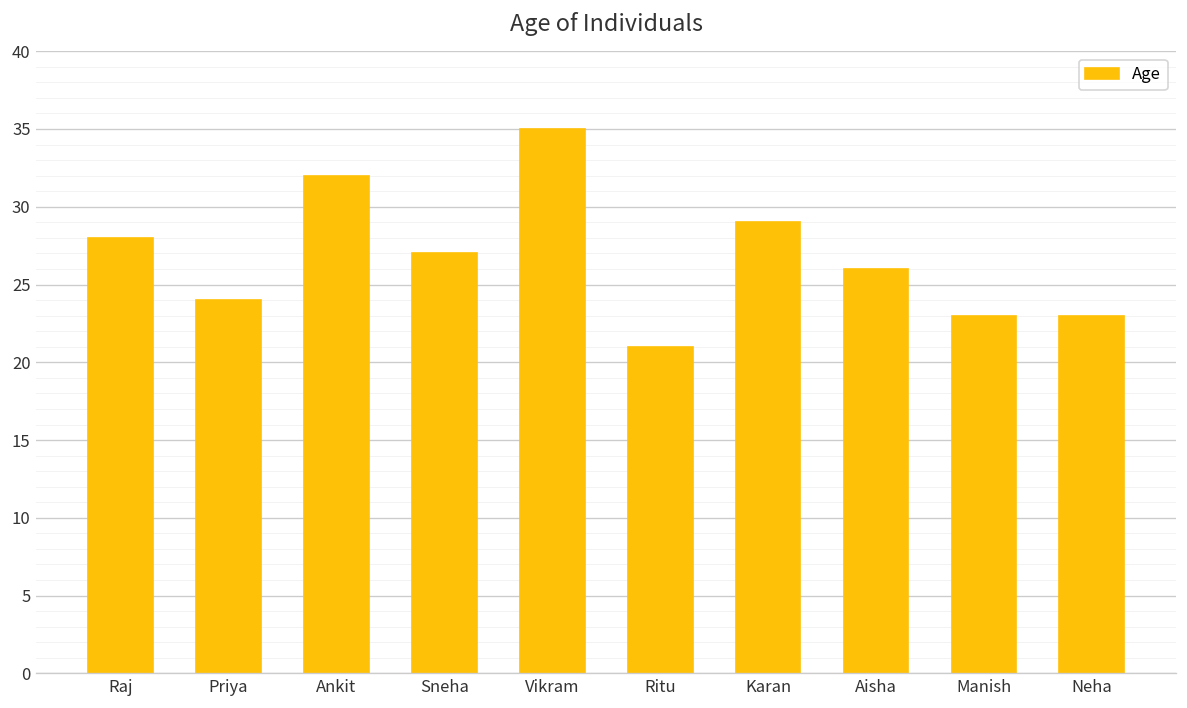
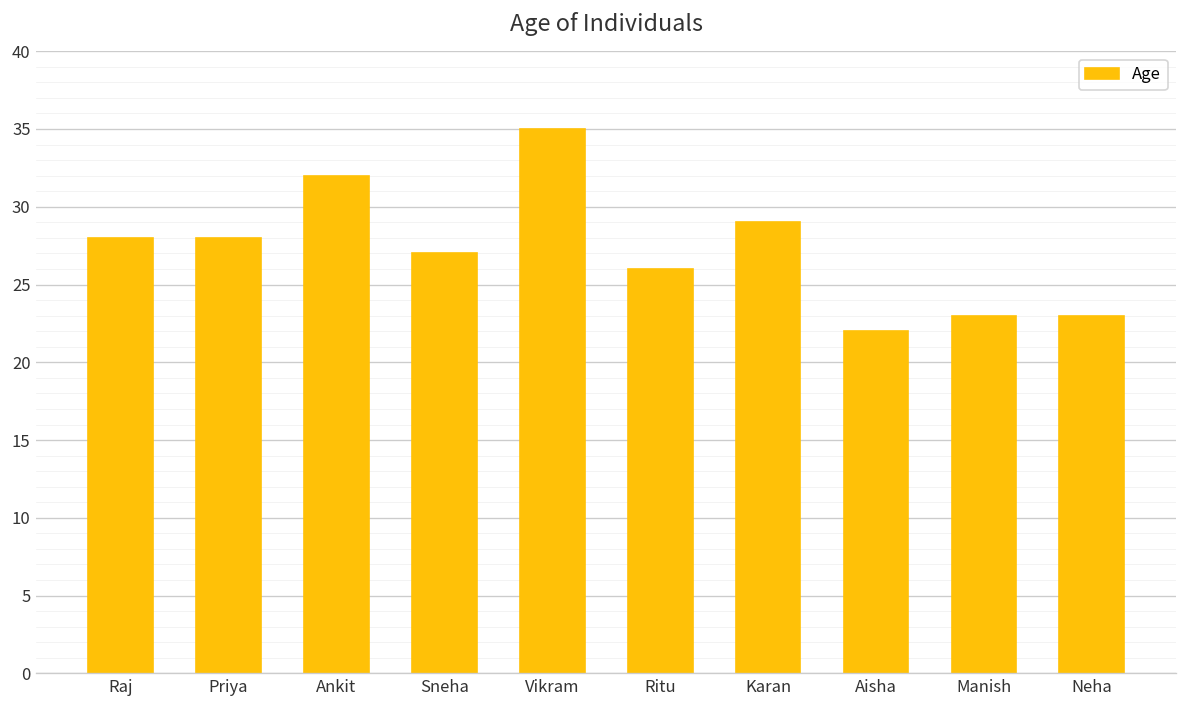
  {
    "Raj": 28,
-   "Priya": 24,
+   "Priya": 28,
    "Ankit": 32,
    "Sneha": 27,
    "Vikram": 35,
-   "Ritu": 21,
+   "Ritu": 26,
    "Karan": 29,
-   "Aisha": 26,
+   "Aisha": 22,
    "Manish": 23,
    "Neha": 23
  }
